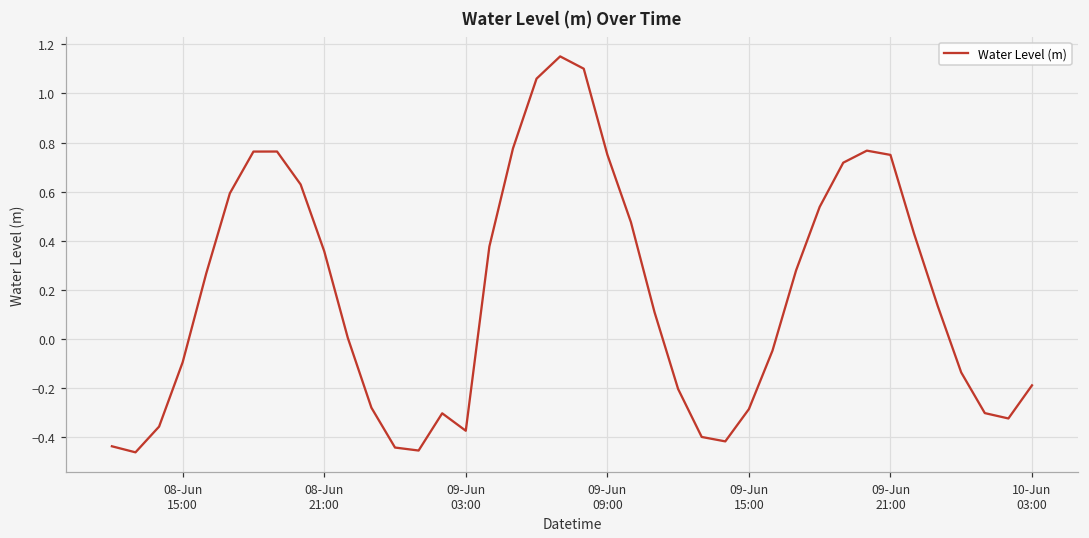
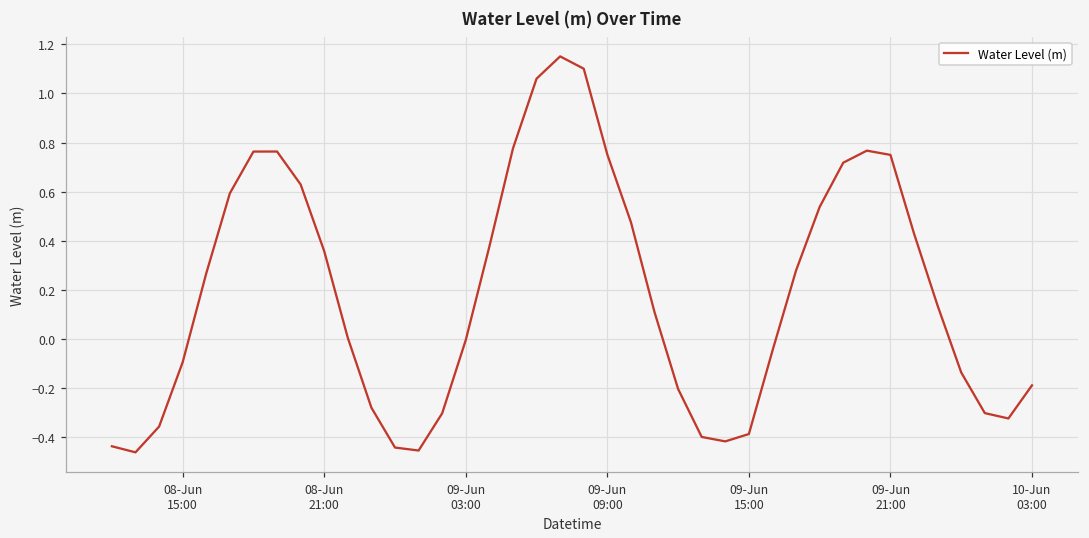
  {
    "08-Jun 15:00": -0.10,
    "08-Jun 21:00": 0.36,
-   "09-Jun 03:00": -0.37,
+   "09-Jun 03:00": 0.00,
    "09-Jun 09:00": 0.75,
-   "09-Jun 15:00": -0.29,
+   "09-Jun 15:00": -0.39,
    "09-Jun 21:00": 0.75,
    "10-Jun 03:00": -0.19
  }
